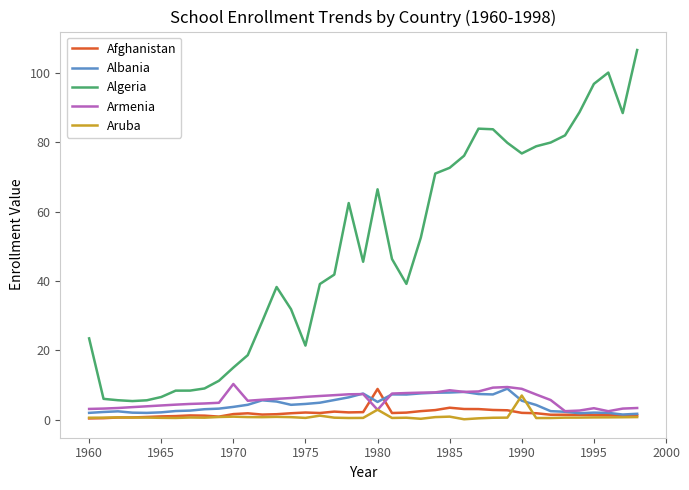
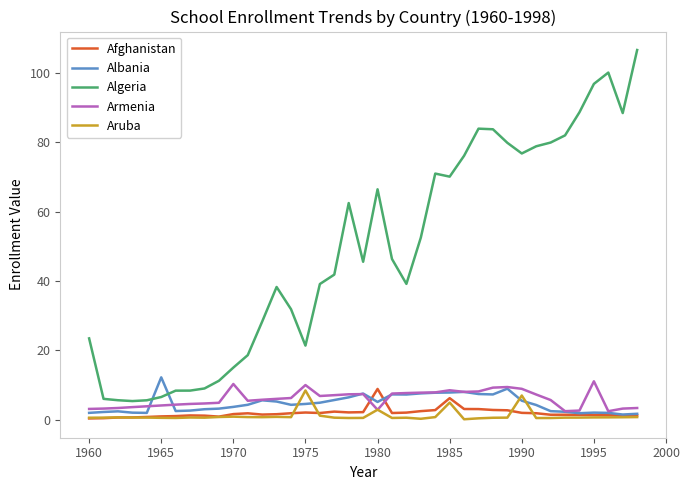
  {
    "Afghanistan": {
      "1970": 2,
      "1975": 2,
      "1980": 9,
-     "1985": 4,
+     "1985": 6,
      "1990": 2
    },
    "Albania": {
      "1960": 2,
-     "1965": 2,
+     "1965": 12,
      "1970": 4,
      "1975": 5,
      "1980": 5,
      "1990": 6
    },
    "Algeria": {
      "1960": 23,
      "1965": 7,
      "1970": 15,
      "1975": 21,
      "1980": 66,
-     "1985": 73,
+     "1985": 70,
      "1990": 77,
      "1995": 97
    },
    "Armenia": {
      "1960": 3,
      "1965": 4,
      "1970": 10,
-     "1975": 7,
+     "1975": 10,
      "1990": 9,
-     "1995": 3
+     "1995": 11
    },
    "Aruba": {
      "1970": 1,
-     "1975": 1,
-     "1985": 1,
+     "1975": 8,
+     "1985": 5,
      "1990": 7
    }
  }
